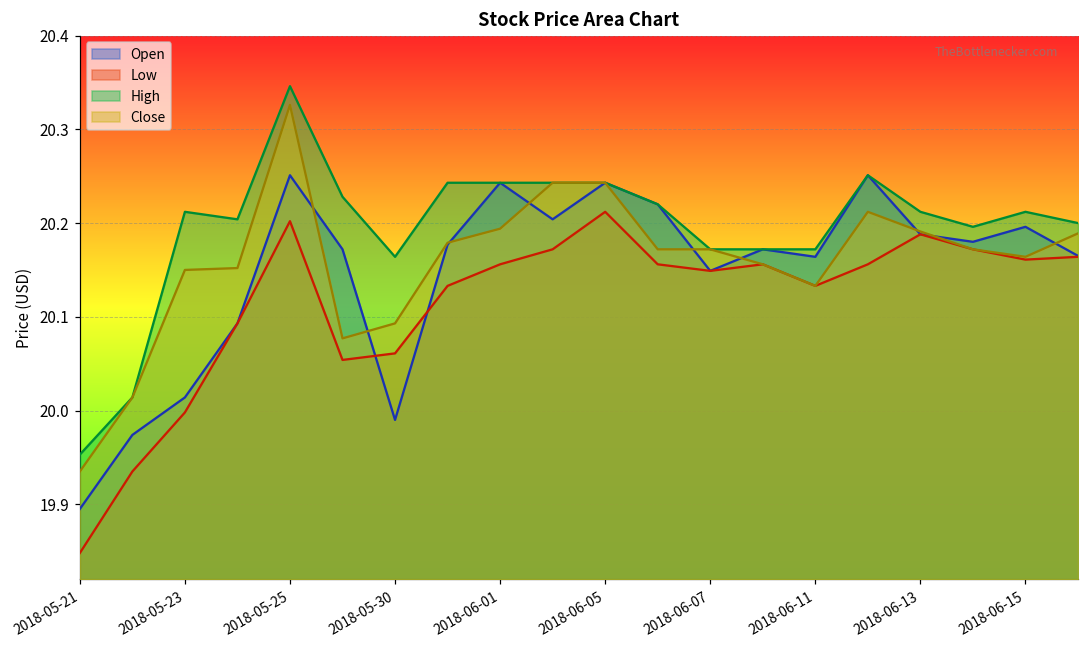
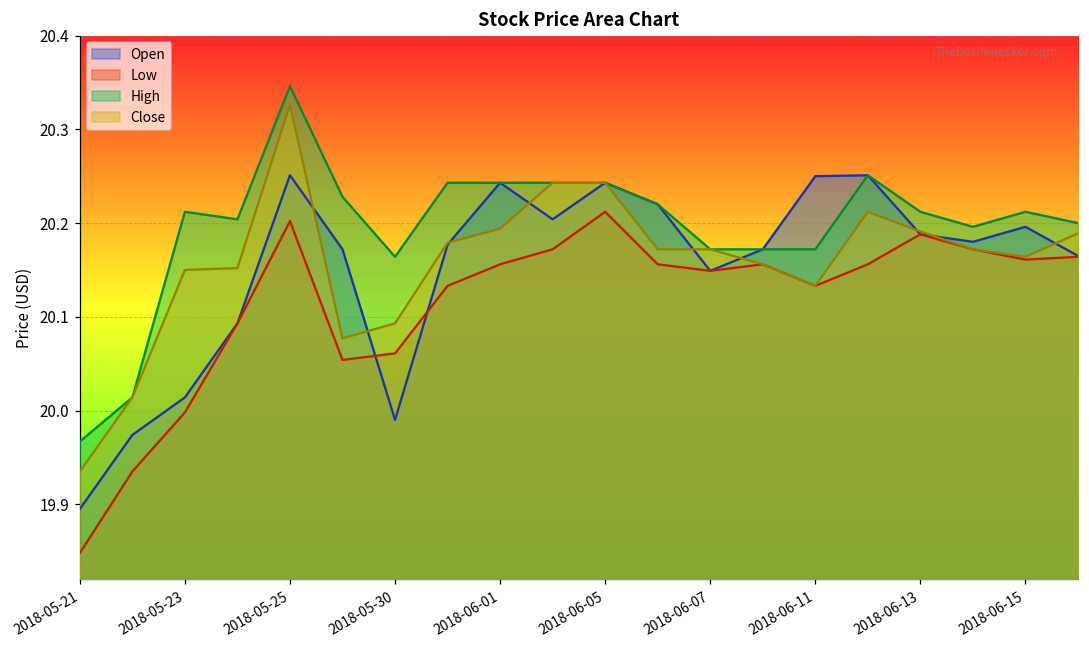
  {
    "Open": {
      "2018-05-21": 19.90,
      "2018-05-23": 20.01,
      "2018-05-25": 20.25,
      "2018-05-30": 19.99,
-     "2018-06-11": 20.16,
+     "2018-06-11": 20.25,
      "2018-06-15": 20.20
    },
    "Low": {
      "2018-05-21": 19.85,
      "2018-05-23": 20.00,
      "2018-05-25": 20.20,
      "2018-05-30": 20.06,
      "2018-06-01": 20.16,
      "2018-06-05": 20.21
    },
    "High": {
-     "2018-05-21": 19.95,
+     "2018-05-21": 19.97,
      "2018-05-23": 20.21,
      "2018-05-25": 20.35,
      "2018-05-30": 20.16,
      "2018-06-11": 20.17,
      "2018-06-13": 20.21,
      "2018-06-15": 20.21
    },
    "Close": {
      "2018-05-21": 19.94,
      "2018-05-23": 20.15,
      "2018-05-25": 20.33,
      "2018-05-30": 20.09,
      "2018-06-01": 20.19
    }
  }
